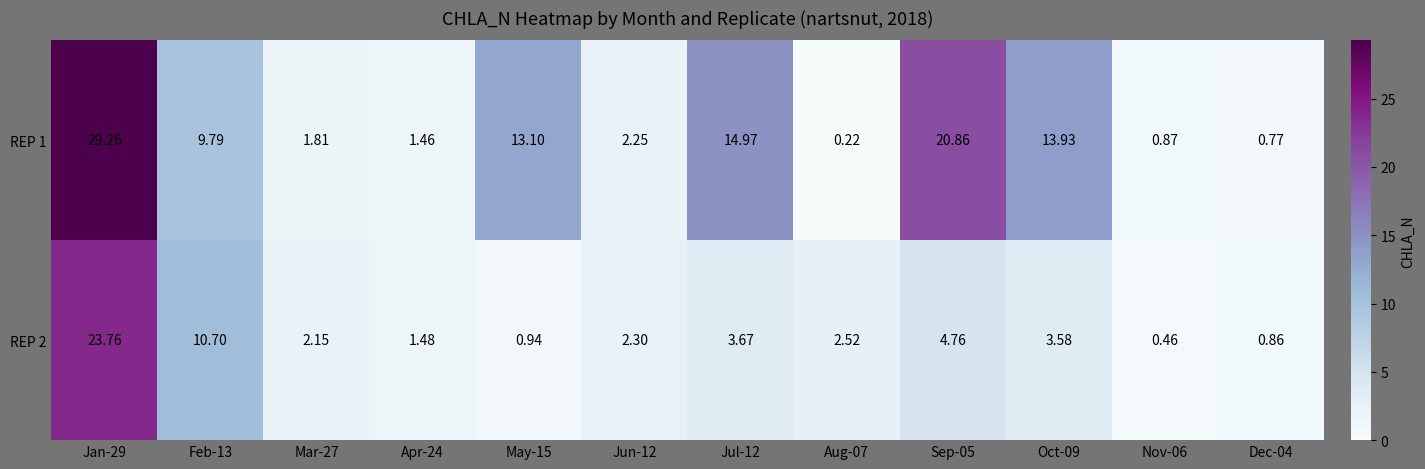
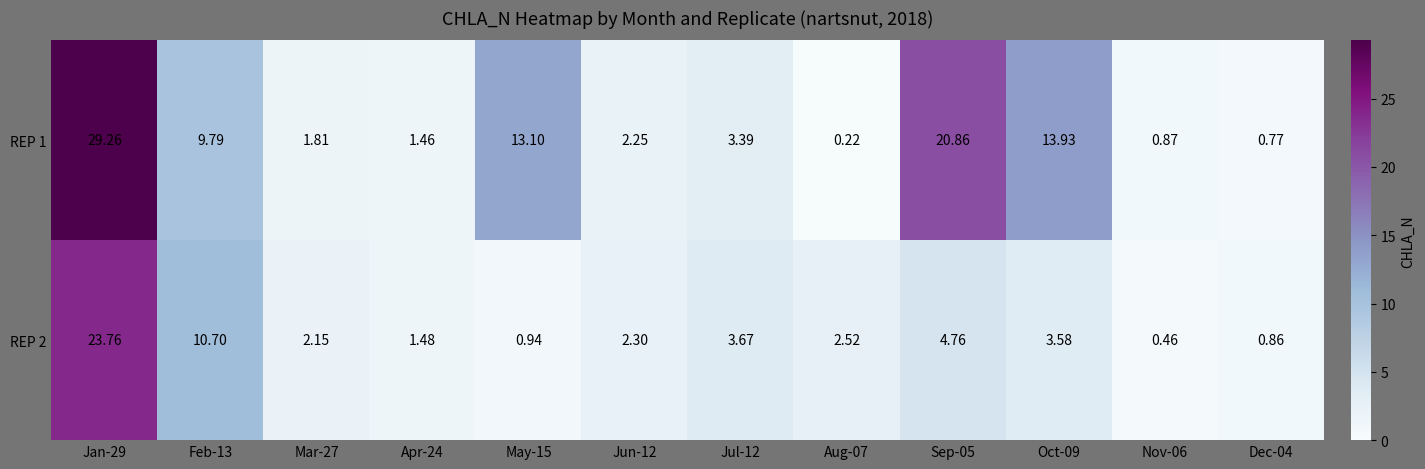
  {
    "REP 1": {
      "Jan-29": 29.26,
      "Feb-13": 9.79,
      "Mar-27": 1.81,
      "Apr-24": 1.46,
      "May-15": 13.10,
      "Jun-12": 2.25,
-     "Jul-12": 14.97,
+     "Jul-12": 3.39,
      "Aug-07": 0.22,
      "Sep-05": 20.86,
      "Oct-09": 13.93,
      "Nov-06": 0.87,
      "Dec-04": 0.77
    },
    "REP 2": {
      "Jan-29": 23.76,
      "Feb-13": 10.70,
      "Mar-27": 2.15,
      "Apr-24": 1.48,
      "May-15": 0.94,
      "Jun-12": 2.30,
      "Jul-12": 3.67,
      "Aug-07": 2.52,
      "Sep-05": 4.76,
      "Oct-09": 3.58,
      "Nov-06": 0.46,
      "Dec-04": 0.86
    }
  }
